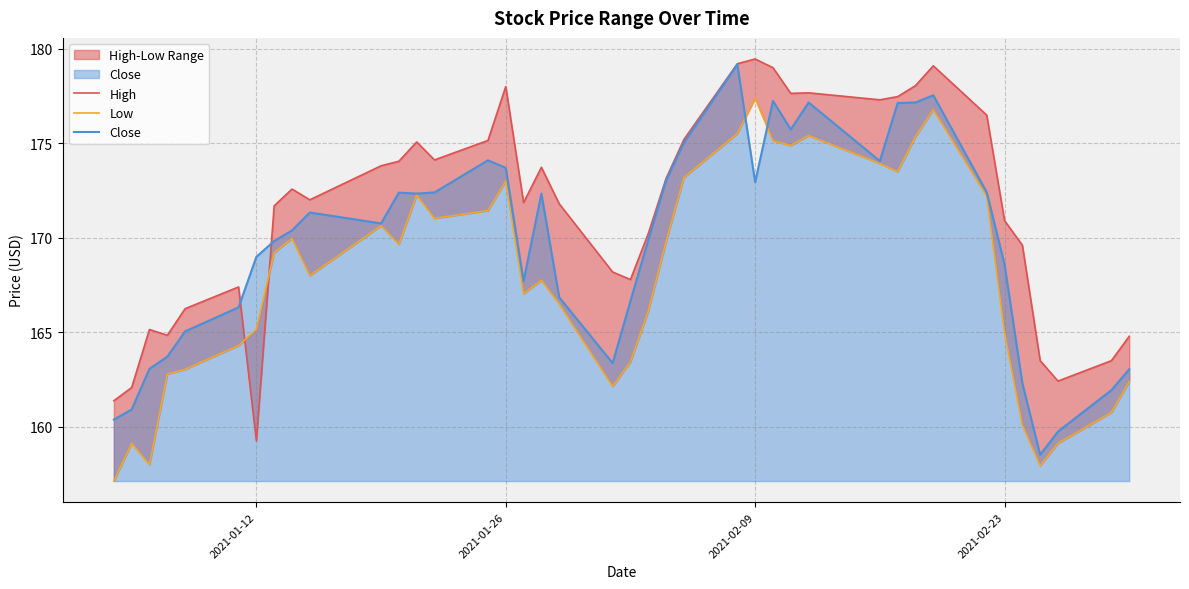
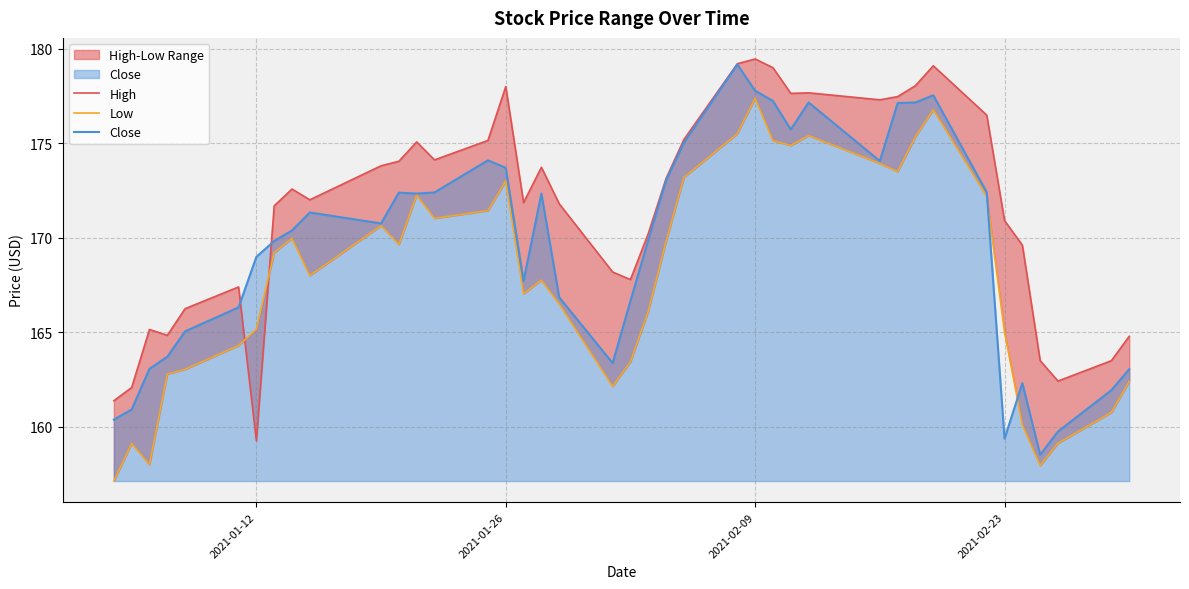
  {
    "Low": {
      "2021-01-26": 173.0,
      "2021-02-09": 177.4,
      "2021-02-23": 165.0
    },
    "Close": {
      "2021-01-12": 169.0,
      "2021-01-26": 173.7,
-     "2021-02-09": 172.9,
-     "2021-02-23": 168.6
+     "2021-02-09": 177.8,
+     "2021-02-23": 159.4
    }
  }
